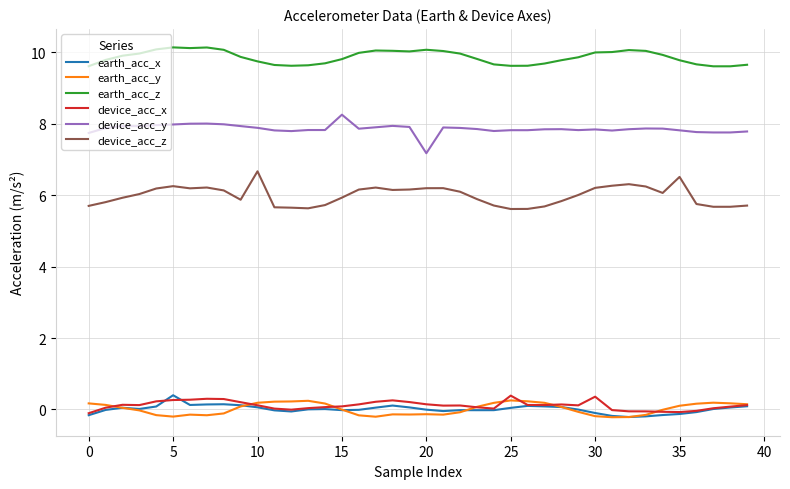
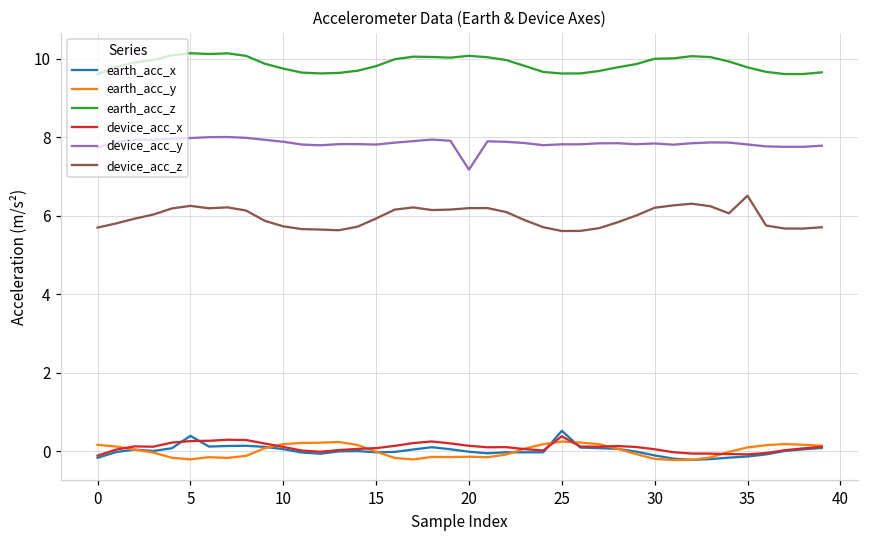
  {
    "earth_acc_x": {
      "5": 0.4,
      "20": 0.0,
-     "25": 0.0,
+     "25": 0.5,
      "30": -0.1
    },
    "earth_acc_y": {
      "0": 0.2,
      "5": -0.2,
      "20": -0.1,
      "25": 0.3,
      "30": -0.2,
      "35": 0.1
    },
    "earth_acc_z": {
      "5": 10.1,
      "10": 9.7,
      "15": 9.8,
      "20": 10.1,
      "25": 9.6,
      "30": 10.0,
      "35": 9.8
    },
    "device_acc_x": {
      "5": 0.3,
      "15": 0.1,
      "20": 0.1,
      "25": 0.4,
-     "30": 0.4
+     "30": 0.1
    },
    "device_acc_y": {
      "5": 8.0,
      "10": 7.9,
-     "15": 8.3,
+     "15": 7.8,
      "20": 7.2,
      "25": 7.8,
      "30": 7.8,
      "35": 7.8
    },
    "device_acc_z": {
      "0": 5.7,
      "5": 6.3,
-     "10": 6.7,
+     "10": 5.7,
      "15": 5.9,
      "20": 6.2,
      "25": 5.6,
      "30": 6.2,
      "35": 6.5
    }
  }
